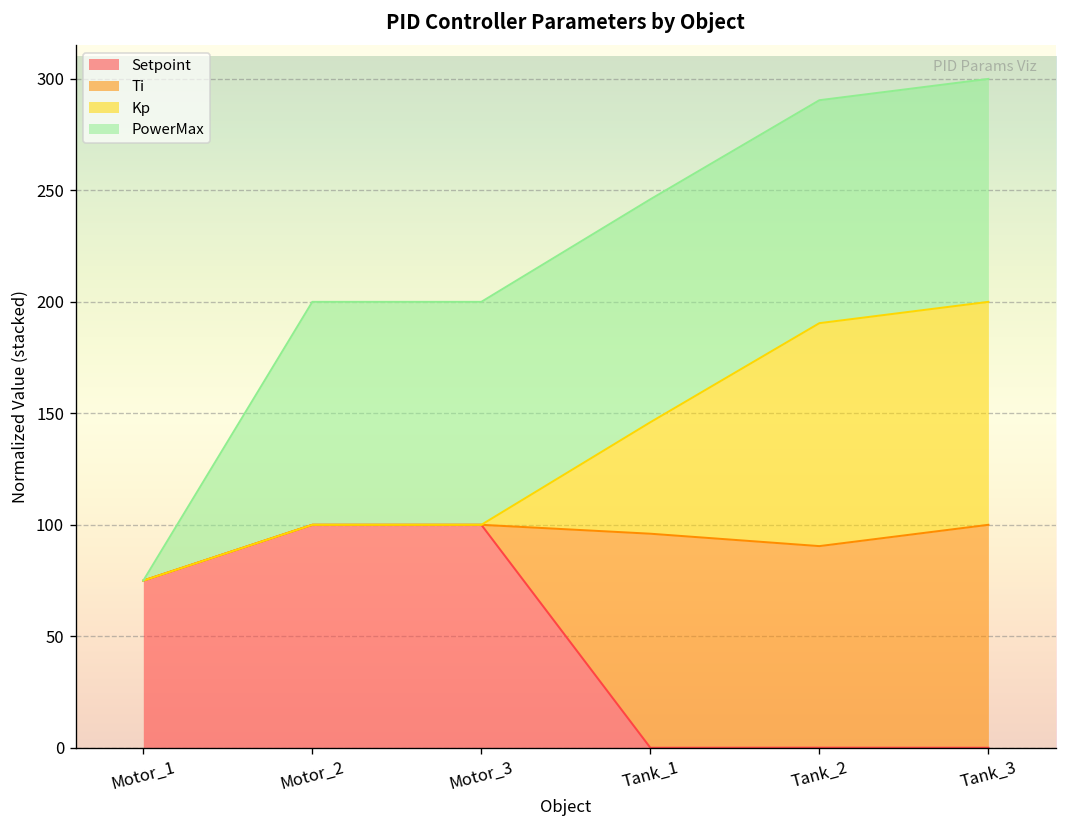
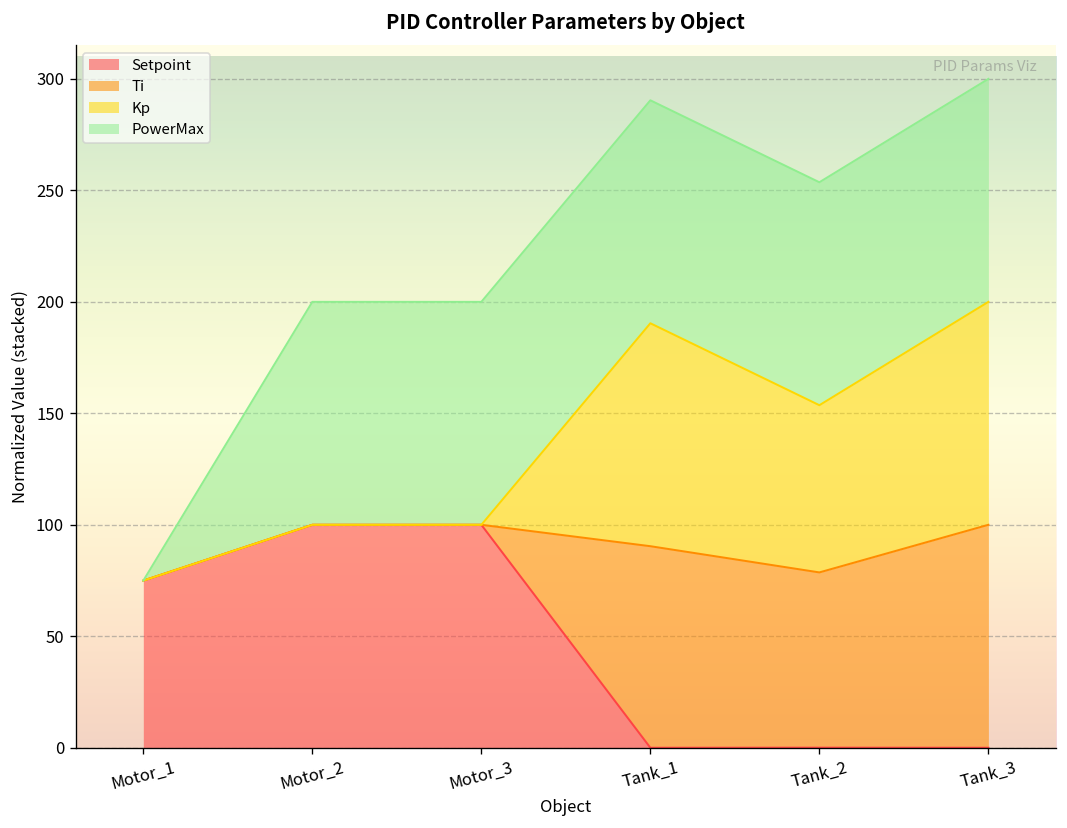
  {
    "Setpoint": {
      "Tank_1": 0,
      "Tank_2": 0,
      "Tank_3": 0
    },
    "Ti": {
-     "Tank_1": 96,
-     "Tank_2": 90,
+     "Tank_1": 90,
+     "Tank_2": 79,
      "Tank_3": 100
    },
    "Kp": {
-     "Tank_1": 50,
-     "Tank_2": 100,
+     "Tank_1": 100,
+     "Tank_2": 75,
      "Tank_3": 100
    },
    "PowerMax": {
      "Motor_2": 100,
      "Motor_3": 100,
      "Tank_1": 100,
      "Tank_2": 100,
      "Tank_3": 100
    }
  }
